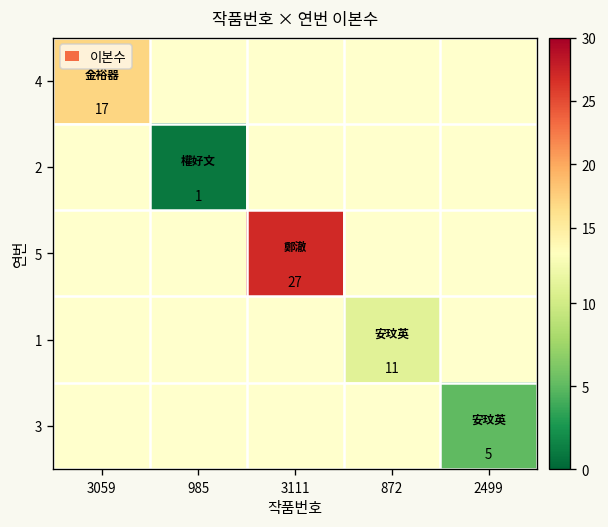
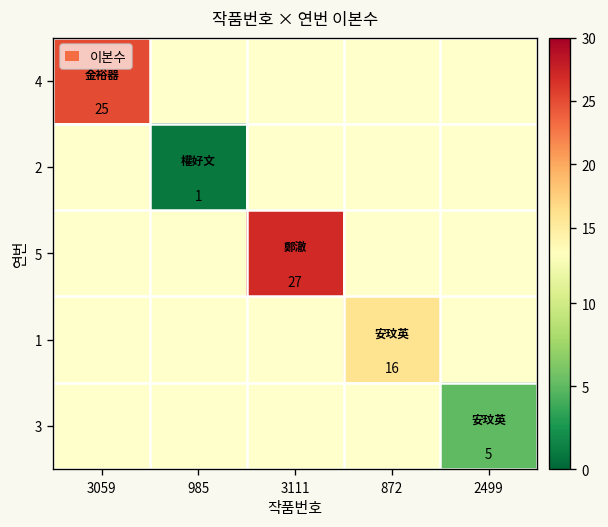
  {
    "4": {
-     "3059": 17
+     "3059": 25
    },
    "1": {
-     "872": 11
+     "872": 16
    }
  }
